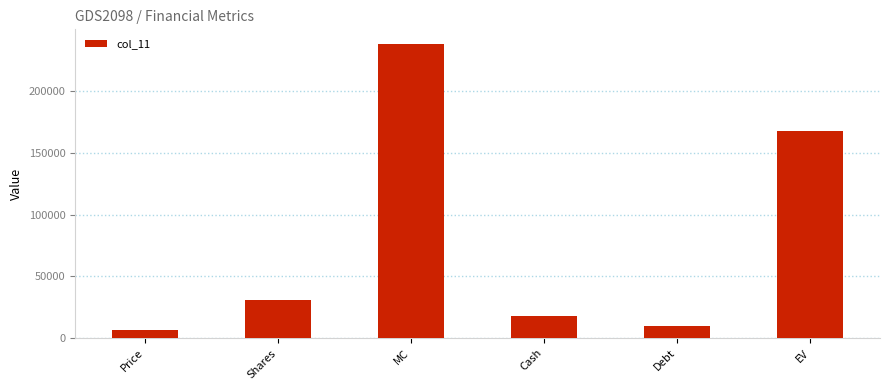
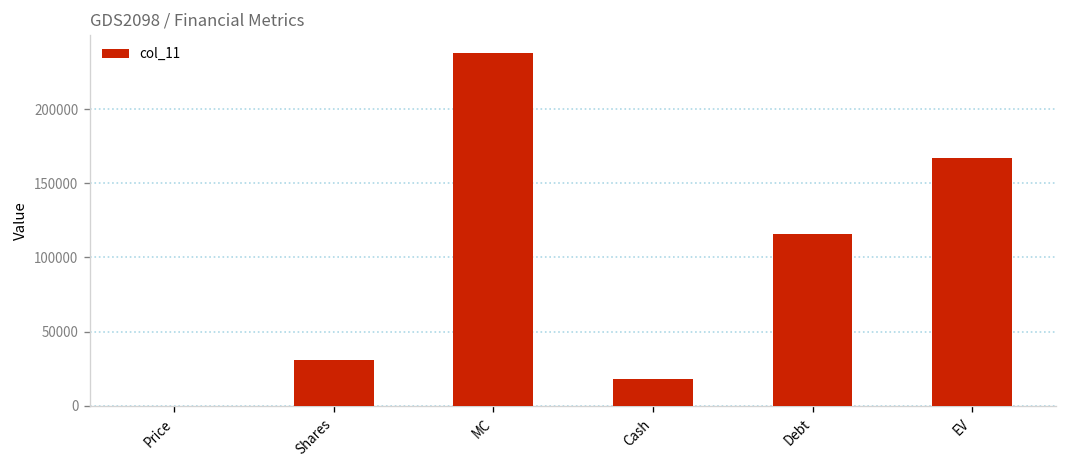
  {
-   "Price": 7000,
+   "Price": 0,
    "Shares": 31000,
    "MC": 238000,
    "Cash": 18000,
-   "Debt": 10000,
+   "Debt": 116000,
    "EV": 167000
  }
